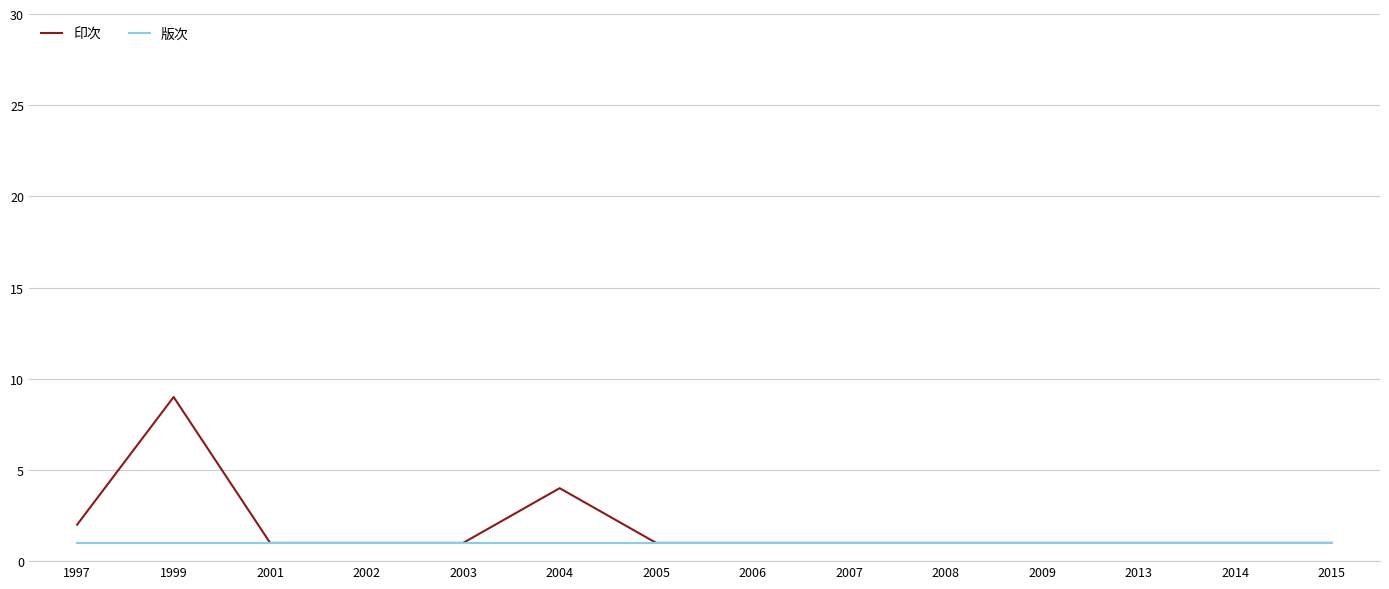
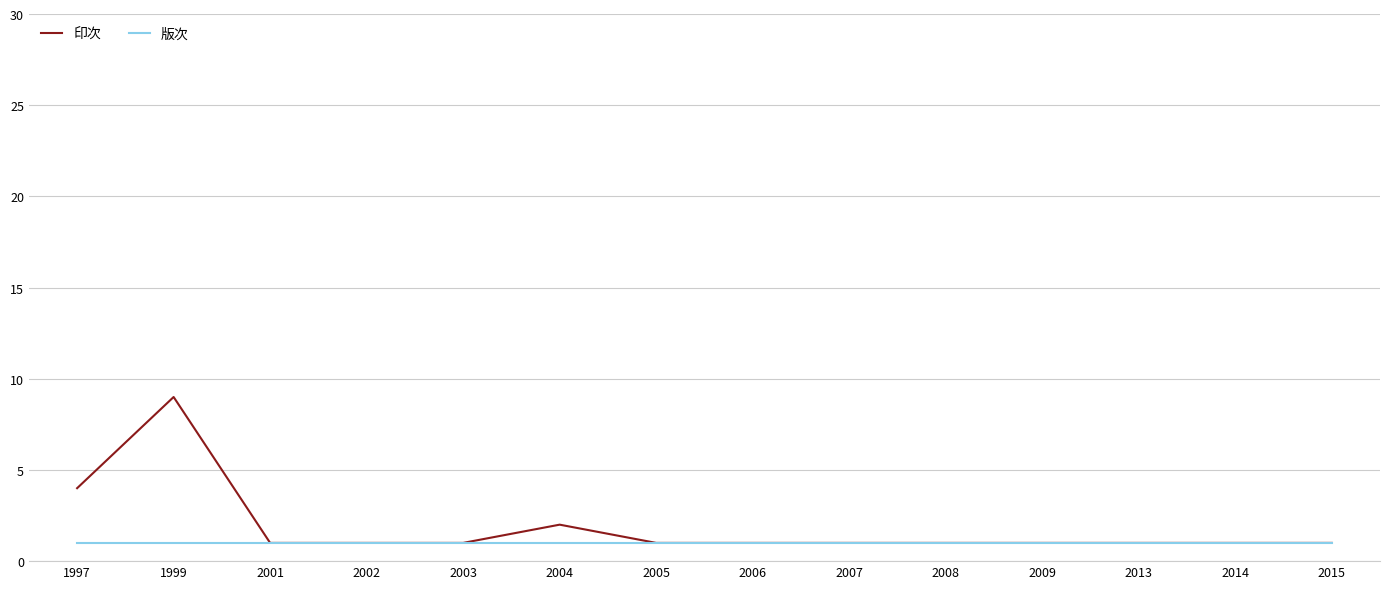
  {
    "印次": {
-     "1997": 2,
+     "1997": 4,
      "1999": 9,
-     "2004": 4
+     "2004": 2
    },
    "版次": {
      "1997": 1,
      "1999": 1,
      "2004": 1
    }
  }
